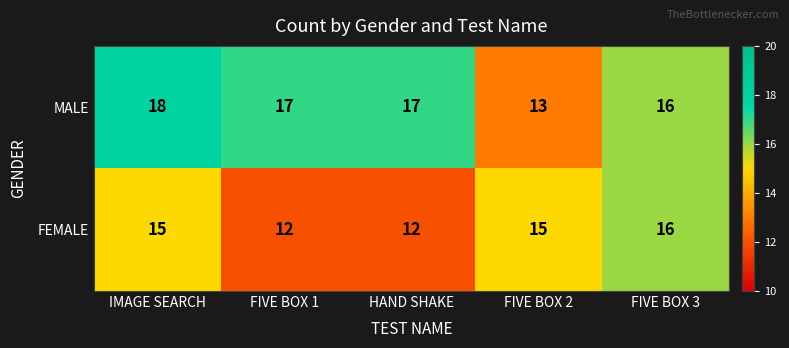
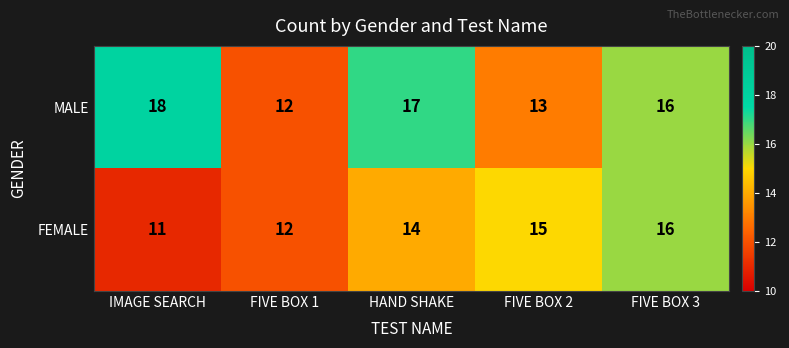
  {
    "MALE": {
      "IMAGE SEARCH": 18,
-     "FIVE BOX 1": 17,
+     "FIVE BOX 1": 12,
      "HAND SHAKE": 17,
      "FIVE BOX 2": 13,
      "FIVE BOX 3": 16
    },
    "FEMALE": {
-     "IMAGE SEARCH": 15,
+     "IMAGE SEARCH": 11,
      "FIVE BOX 1": 12,
-     "HAND SHAKE": 12,
+     "HAND SHAKE": 14,
      "FIVE BOX 2": 15,
      "FIVE BOX 3": 16
    }
  }
